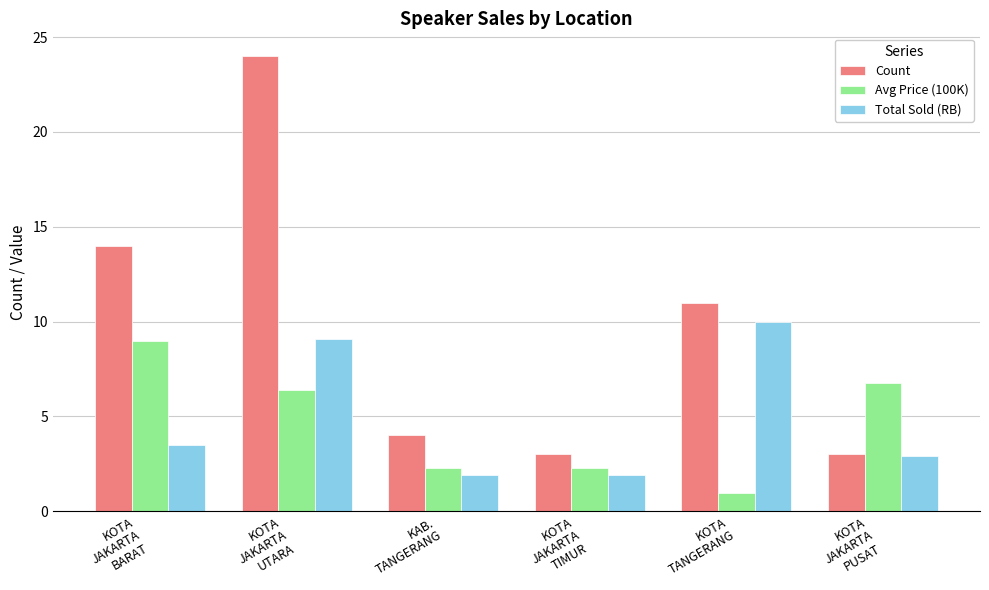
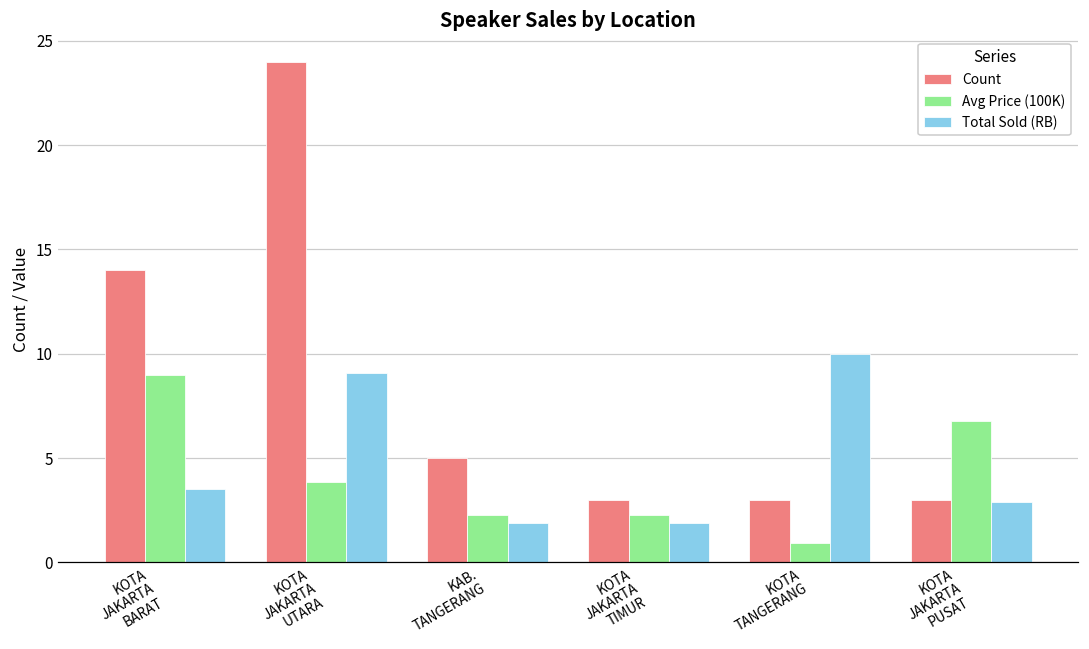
  {
    "Count": {
      "KOTA JAKARTA BARAT": 14,
      "KOTA JAKARTA UTARA": 24,
-     "KAB. TANGERANG": 4,
+     "KAB. TANGERANG": 5,
      "KOTA JAKARTA TIMUR": 3,
-     "KOTA TANGERANG": 11,
+     "KOTA TANGERANG": 3,
      "KOTA JAKARTA PUSAT": 3
    },
    "Avg Price (100K)": {
      "KOTA JAKARTA BARAT": 9.0,
-     "KOTA JAKARTA UTARA": 6.4,
+     "KOTA JAKARTA UTARA": 3.9,
      "KAB. TANGERANG": 2.3,
      "KOTA JAKARTA TIMUR": 2.3,
      "KOTA TANGERANG": 1.0,
      "KOTA JAKARTA PUSAT": 6.8
    },
    "Total Sold (RB)": {
      "KOTA JAKARTA BARAT": 3.5,
      "KOTA JAKARTA UTARA": 9.1,
      "KAB. TANGERANG": 1.9,
      "KOTA JAKARTA TIMUR": 1.9,
      "KOTA TANGERANG": 10.0,
      "KOTA JAKARTA PUSAT": 2.9
    }
  }
